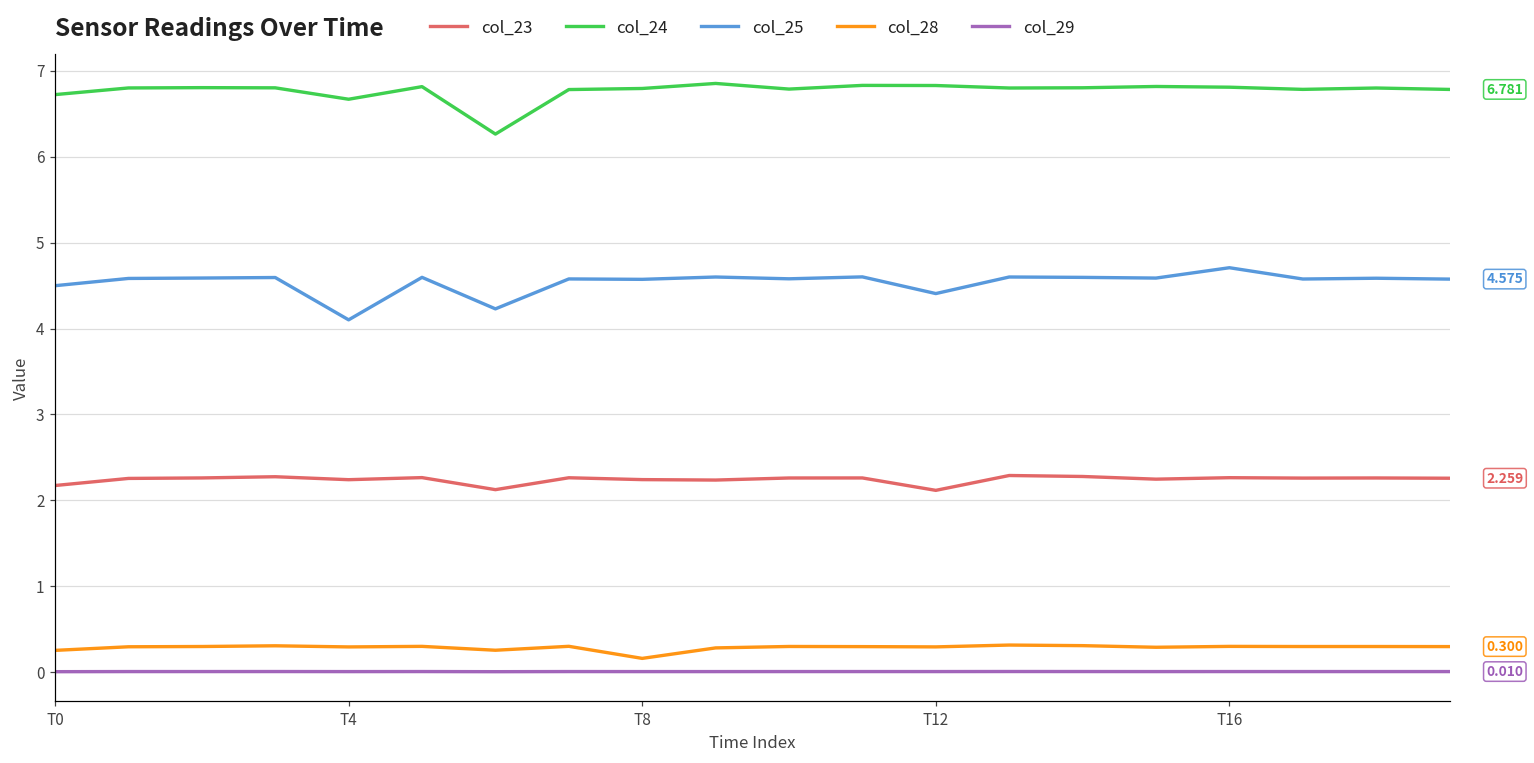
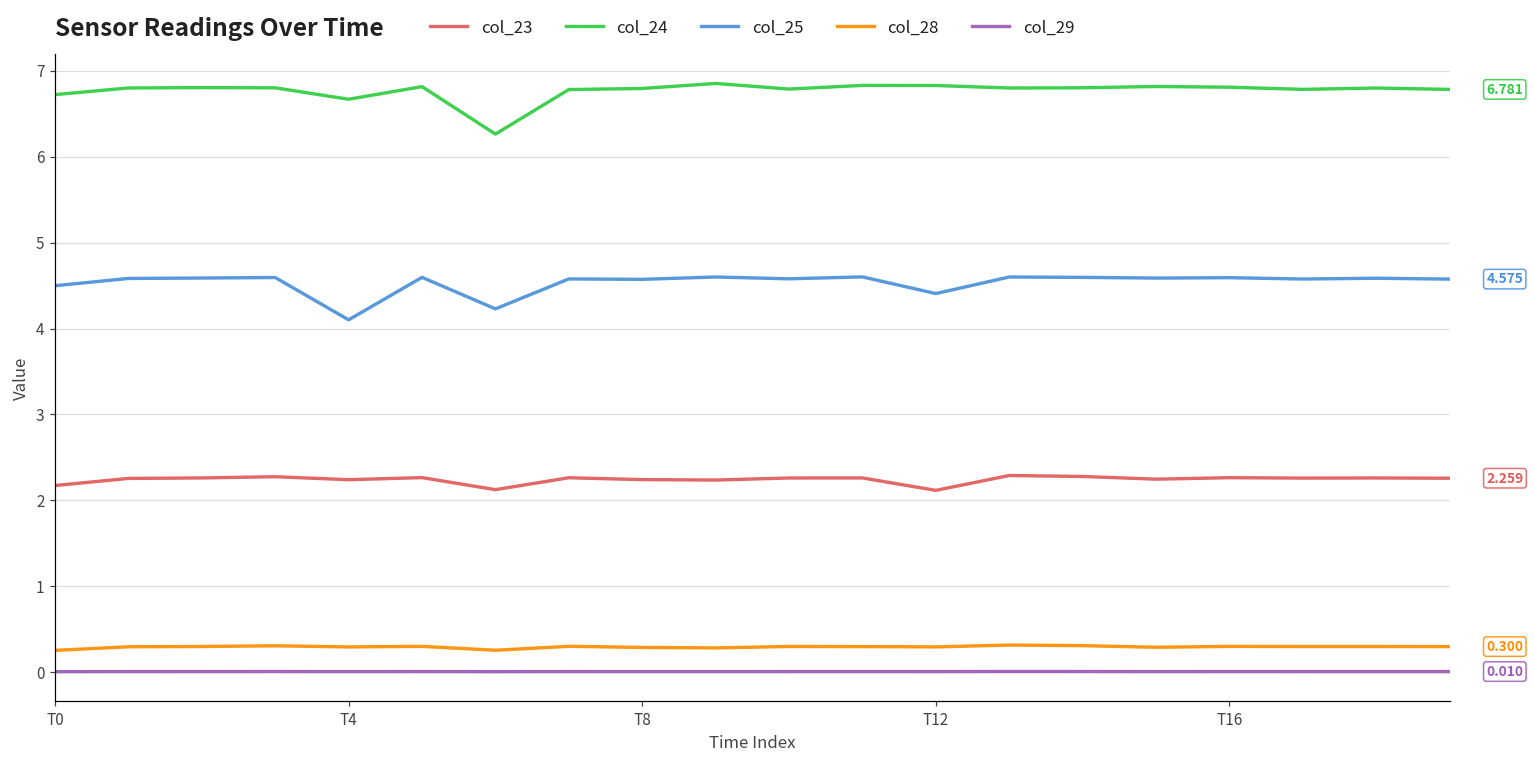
  {
    "col_23": {
      "T0": 2.2,
      "T4": 2.2,
      "T8": 2.2,
      "T12": 2.1,
      "T16": 2.3
    },
    "col_24": {
      "T0": 6.7,
      "T4": 6.7,
      "T8": 6.8,
      "T12": 6.8,
      "T16": 6.8
    },
    "col_25": {
      "T0": 4.5,
      "T4": 4.1,
      "T8": 4.6,
      "T12": 4.4,
-     "T16": 4.7
+     "T16": 4.6
    },
    "col_28": {
      "T0": 0.3,
      "T4": 0.3,
-     "T8": 0.2,
+     "T8": 0.3,
      "T12": 0.3,
      "T16": 0.3
    },
    "col_29": {
      "T0": 0.0,
      "T4": 0.0,
      "T8": 0.0,
      "T12": 0.0,
      "T16": 0.0
    }
  }
